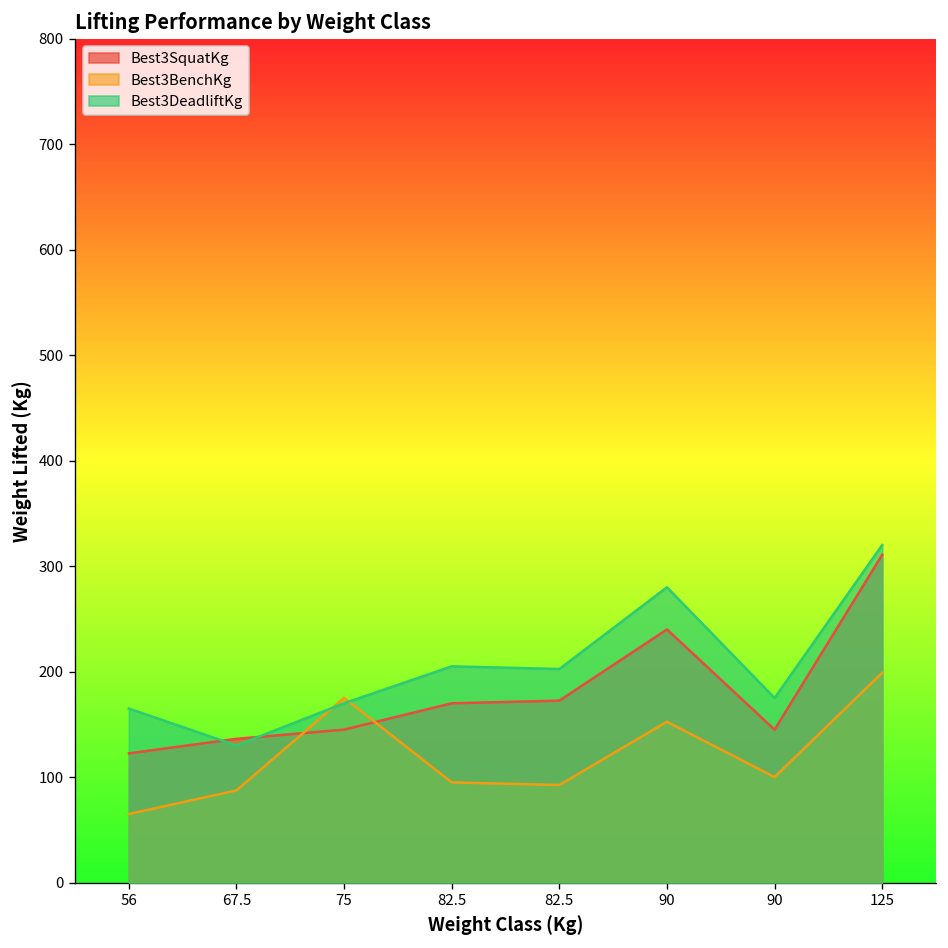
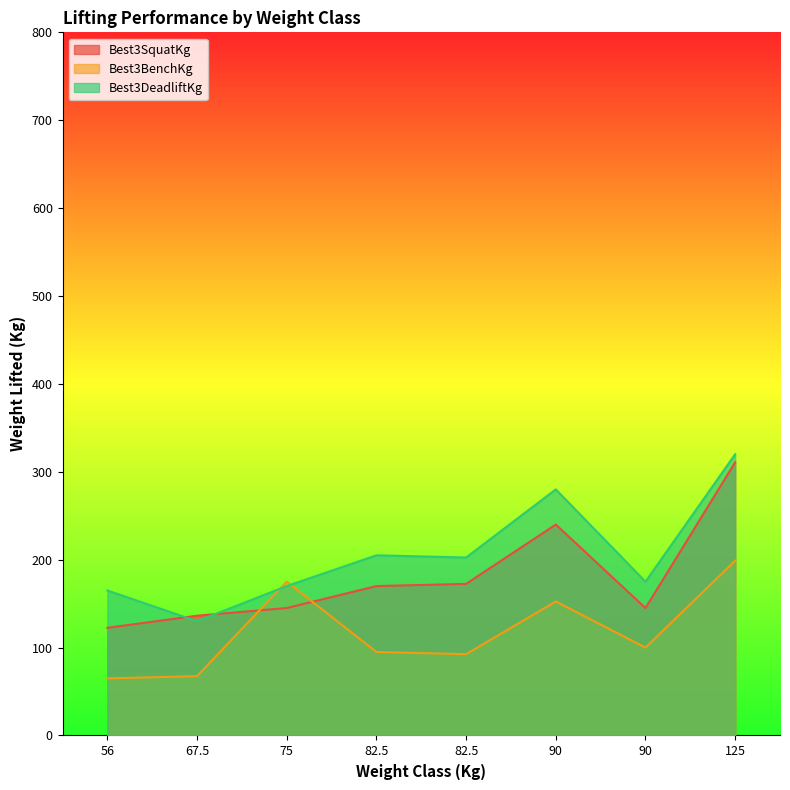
  {
    "Best3SquatKg": {
      "56": 120,
      "67.5": 140,
      "75": 150,
      "125": 310
    },
    "Best3BenchKg": {
      "56": 70,
-     "67.5": 90,
+     "67.5": 70,
      "75": 180,
      "125": 200
    },
    "Best3DeadliftKg": {
      "56": 170,
      "67.5": 130,
      "75": 170,
      "125": 320
    }
  }
